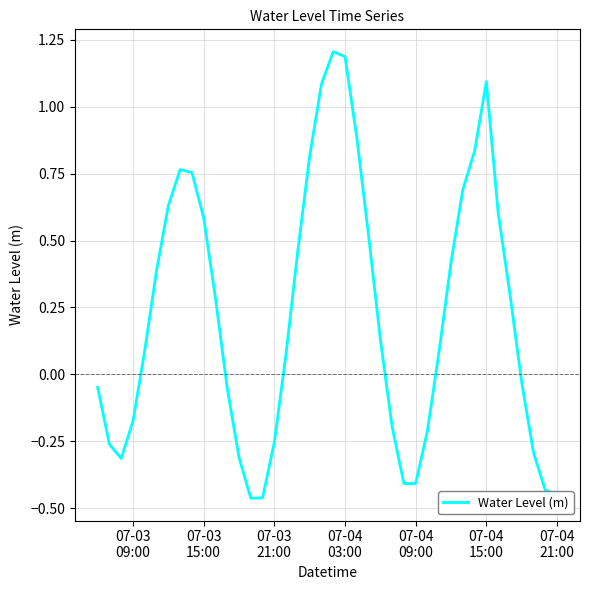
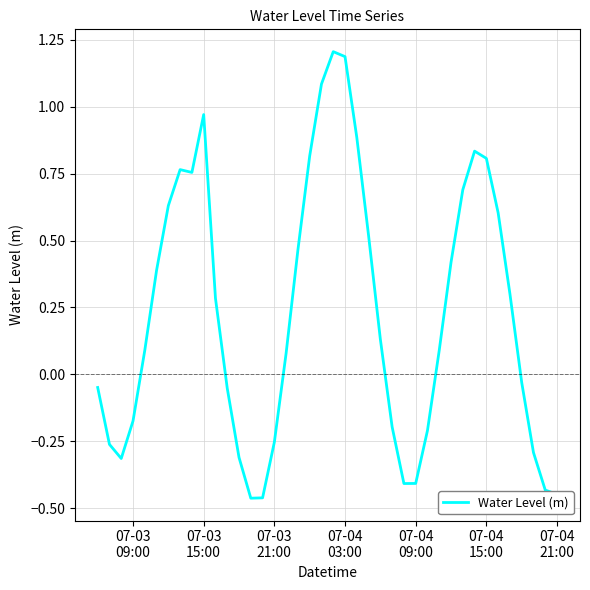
  {
    "07-03 09:00": -0.17,
-   "07-03 15:00": 0.58,
+   "07-03 15:00": 0.97,
    "07-03 21:00": -0.25,
    "07-04 03:00": 1.19,
    "07-04 09:00": -0.41,
-   "07-04 15:00": 1.09
+   "07-04 15:00": 0.81
  }
